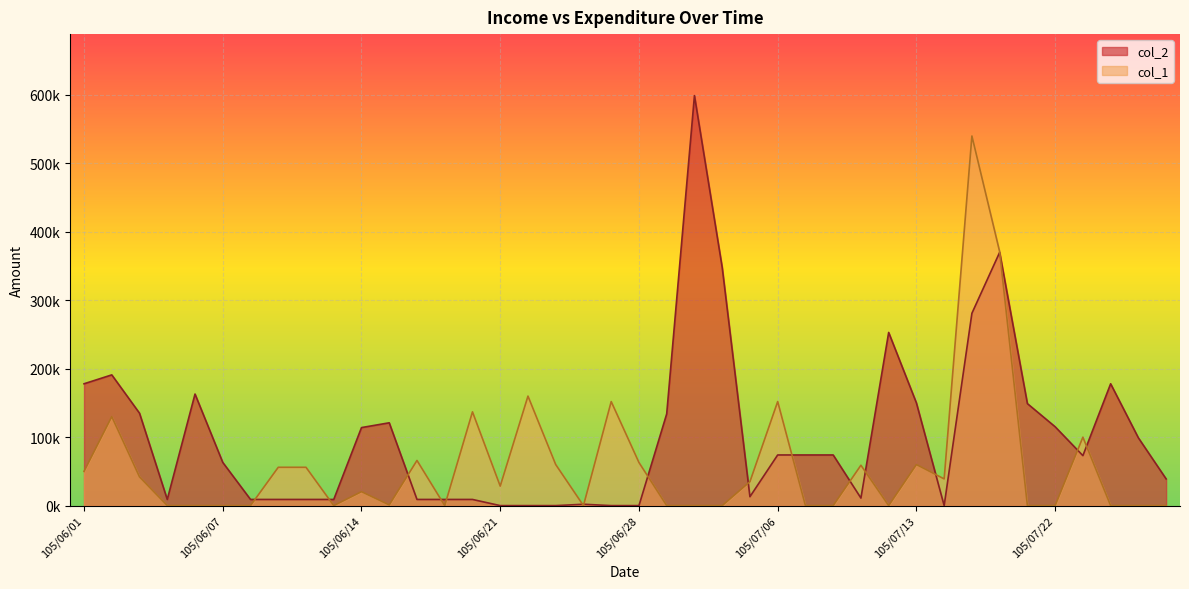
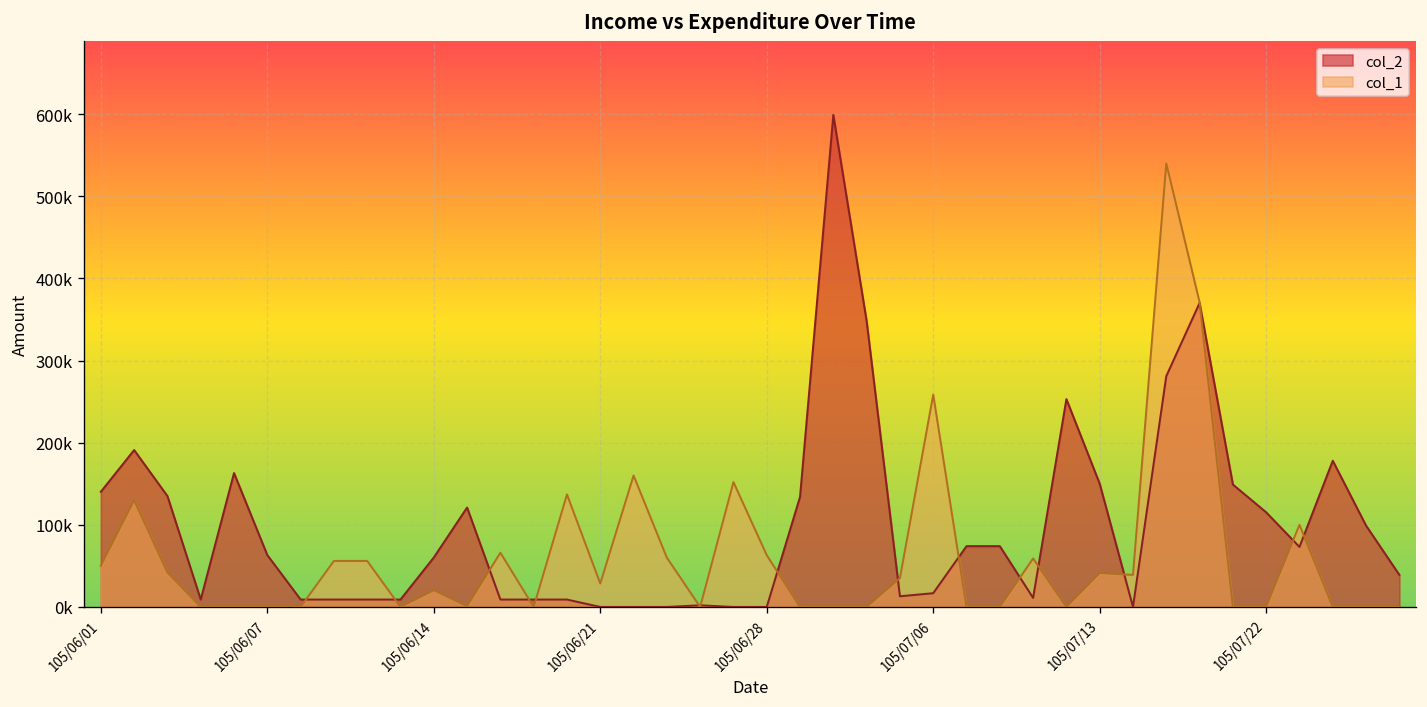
  {
    "col_2": {
-     "105/06/01": 180000,
+     "105/06/01": 140000,
      "105/06/07": 60000,
-     "105/06/14": 110000,
+     "105/06/14": 60000,
      "105/06/21": 0,
      "105/06/28": 0,
-     "105/07/06": 70000,
+     "105/07/06": 20000,
      "105/07/13": 150000,
      "105/07/22": 120000
    },
    "col_1": {
      "105/06/01": 50000,
      "105/06/07": 0,
      "105/06/14": 20000,
      "105/06/21": 30000,
      "105/06/28": 60000,
-     "105/07/06": 150000,
-     "105/07/13": 60000,
+     "105/07/06": 260000,
+     "105/07/13": 40000,
      "105/07/22": 0
    }
  }
